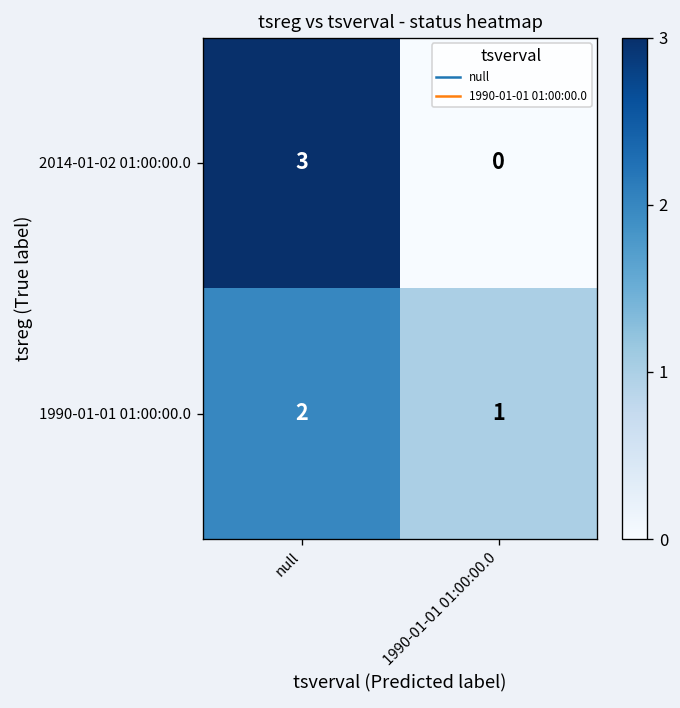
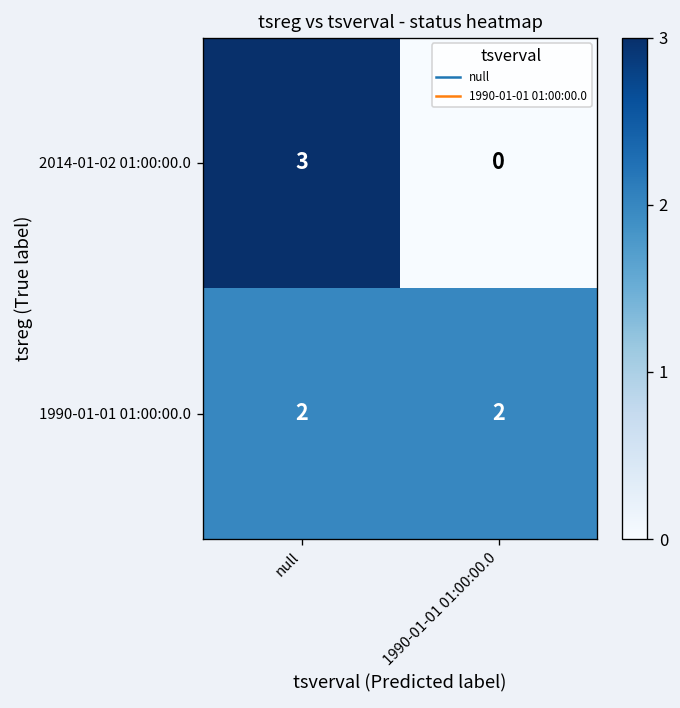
  {
    "2014-01-02 01:00:00.0": {
      "null": 3,
      "1990-01-01 01:00:00.0": 0
    },
    "1990-01-01 01:00:00.0": {
      "null": 2,
-     "1990-01-01 01:00:00.0": 1
+     "1990-01-01 01:00:00.0": 2
    }
  }
